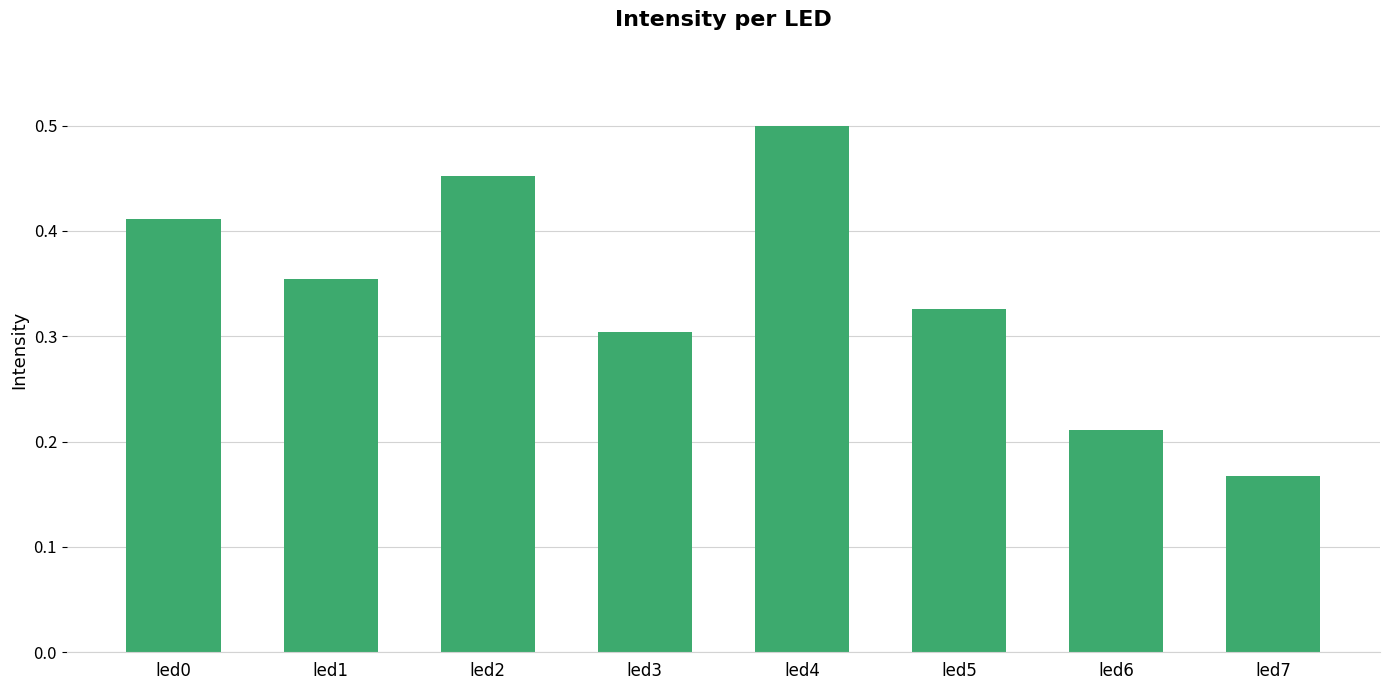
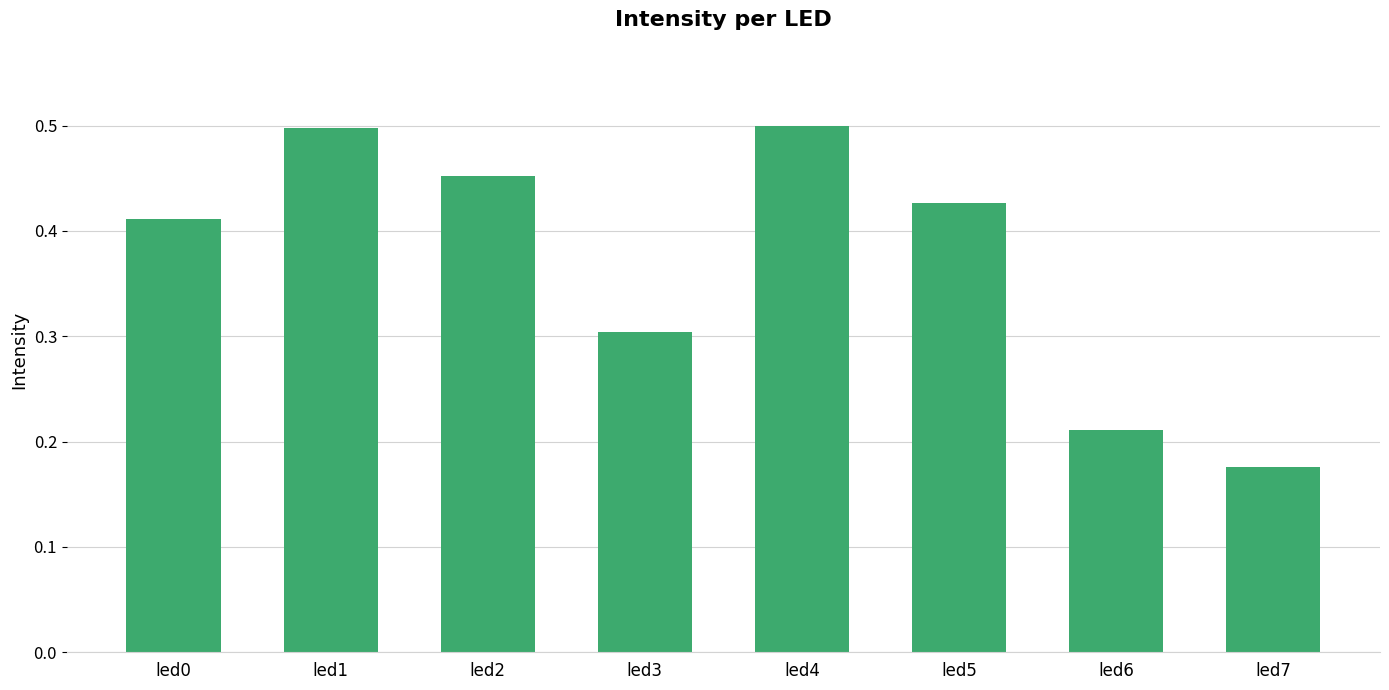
  {
    "led0": 0.412,
-   "led1": 0.354,
+   "led1": 0.498,
    "led2": 0.452,
    "led3": 0.304,
    "led4": 0.500,
-   "led5": 0.326,
+   "led5": 0.426,
    "led6": 0.211,
-   "led7": 0.168
+   "led7": 0.176
  }
